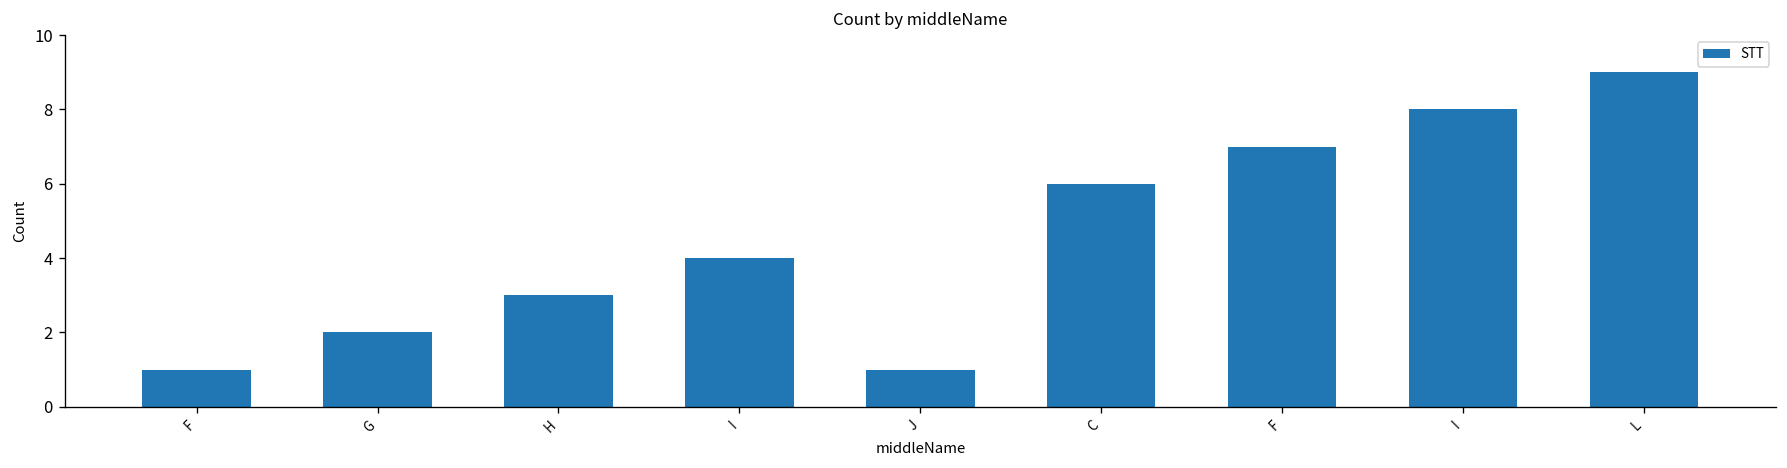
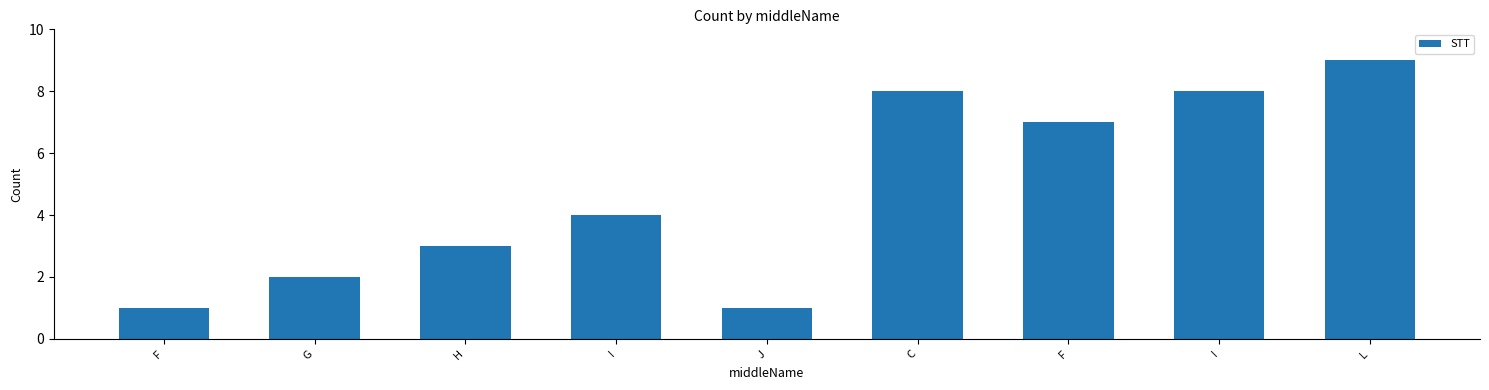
  {
    "G": 2,
    "H": 3,
    "J": 1,
-   "C": 6,
+   "C": 8,
    "L": 9
  }
